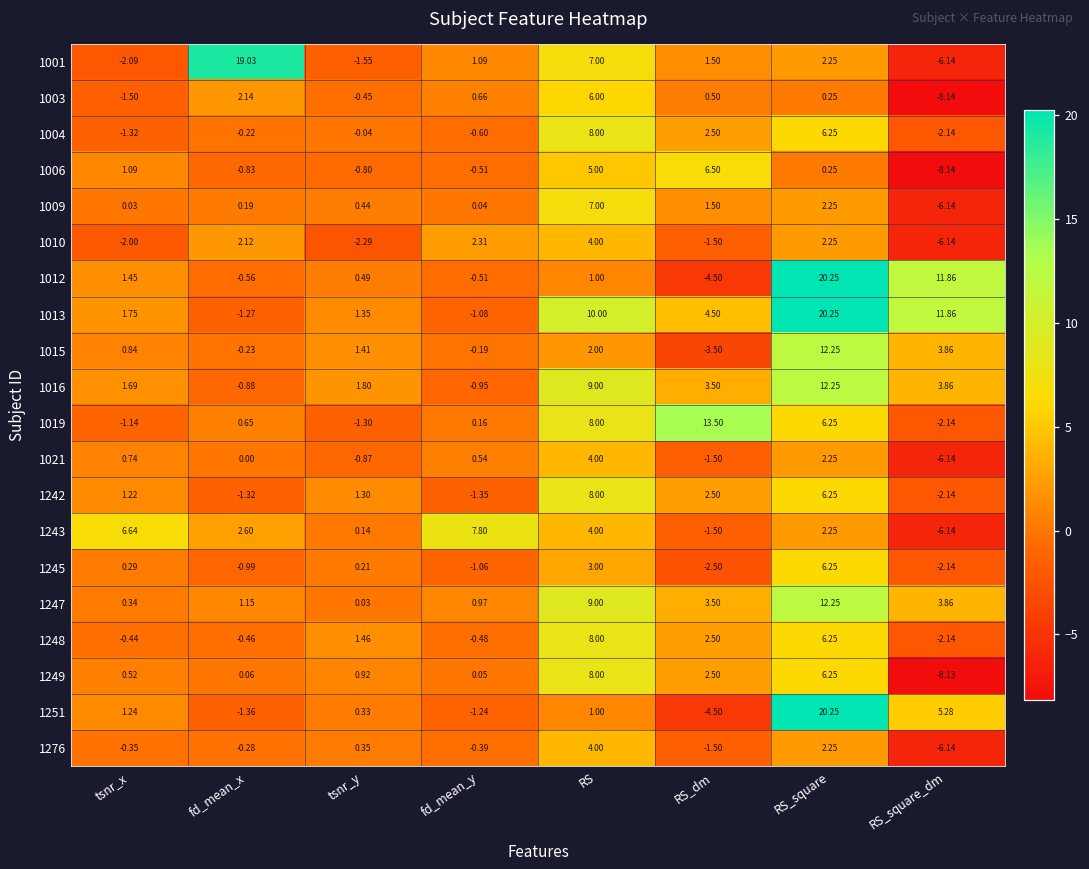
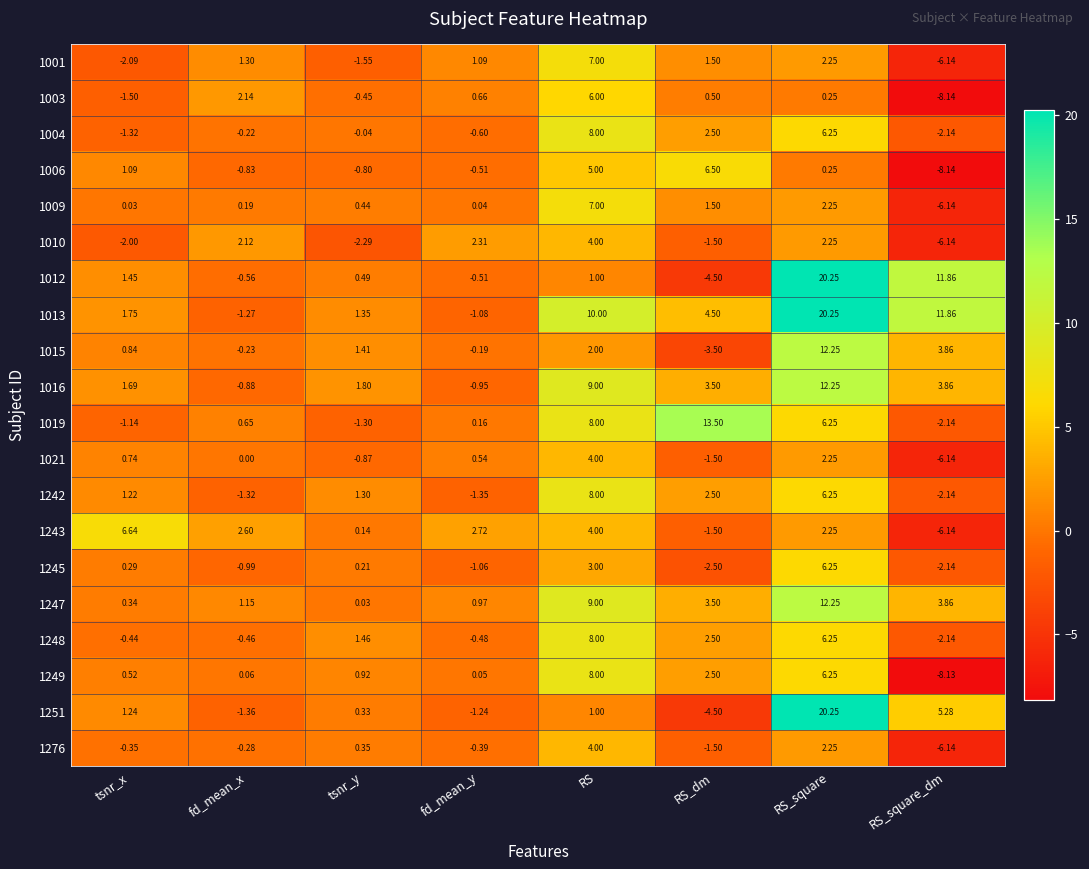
  {
    "1001": {
      "tsnr_x": -2.09,
-     "fd_mean_x": 19.03,
+     "fd_mean_x": 1.30,
      "tsnr_y": -1.55,
      "fd_mean_y": 1.09,
      "RS": 7.00,
      "RS_dm": 1.50,
      "RS_square": 2.25,
      "RS_square_dm": -6.14
    },
    "1003": {
      "tsnr_x": -1.50,
      "fd_mean_x": 2.14,
      "tsnr_y": -0.45,
      "fd_mean_y": 0.66,
      "RS": 6.00,
      "RS_dm": 0.50,
      "RS_square": 0.25,
      "RS_square_dm": -8.14
    },
    "1004": {
      "tsnr_x": -1.32,
      "fd_mean_x": -0.22,
      "tsnr_y": -0.04,
      "fd_mean_y": -0.60,
      "RS": 8.00,
      "RS_dm": 2.50,
      "RS_square": 6.25,
      "RS_square_dm": -2.14
    },
    "1006": {
      "tsnr_x": 1.09,
      "fd_mean_x": -0.83,
      "tsnr_y": -0.80,
      "fd_mean_y": -0.51,
      "RS": 5.00,
      "RS_dm": 6.50,
      "RS_square": 0.25,
      "RS_square_dm": -8.14
    },
    "1009": {
      "tsnr_x": 0.03,
      "fd_mean_x": 0.19,
      "tsnr_y": 0.44,
      "fd_mean_y": 0.04,
      "RS": 7.00,
      "RS_dm": 1.50,
      "RS_square": 2.25,
      "RS_square_dm": -6.14
    },
    "1010": {
      "tsnr_x": -2.00,
      "fd_mean_x": 2.12,
      "tsnr_y": -2.29,
      "fd_mean_y": 2.31,
      "RS": 4.00,
      "RS_dm": -1.50,
      "RS_square": 2.25,
      "RS_square_dm": -6.14
    },
    "1012": {
      "tsnr_x": 1.45,
      "fd_mean_x": -0.56,
      "tsnr_y": 0.49,
      "fd_mean_y": -0.51,
      "RS": 1.00,
      "RS_dm": -4.50,
      "RS_square": 20.25,
      "RS_square_dm": 11.86
    },
    "1013": {
      "tsnr_x": 1.75,
      "fd_mean_x": -1.27,
      "tsnr_y": 1.35,
      "fd_mean_y": -1.08,
      "RS": 10.00,
      "RS_dm": 4.50,
      "RS_square": 20.25,
      "RS_square_dm": 11.86
    },
    "1015": {
      "tsnr_x": 0.84,
      "fd_mean_x": -0.23,
      "tsnr_y": 1.41,
      "fd_mean_y": -0.19,
      "RS": 2.00,
      "RS_dm": -3.50,
      "RS_square": 12.25,
      "RS_square_dm": 3.86
    },
    "1016": {
      "tsnr_x": 1.69,
      "fd_mean_x": -0.88,
      "tsnr_y": 1.80,
      "fd_mean_y": -0.95,
      "RS": 9.00,
      "RS_dm": 3.50,
      "RS_square": 12.25,
      "RS_square_dm": 3.86
    },
    "1019": {
      "tsnr_x": -1.14,
      "fd_mean_x": 0.65,
      "tsnr_y": -1.30,
      "fd_mean_y": 0.16,
      "RS": 8.00,
      "RS_dm": 13.50,
      "RS_square": 6.25,
      "RS_square_dm": -2.14
    },
    "1021": {
      "tsnr_x": 0.74,
      "fd_mean_x": 0.00,
      "tsnr_y": -0.87,
      "fd_mean_y": 0.54,
      "RS": 4.00,
      "RS_dm": -1.50,
      "RS_square": 2.25,
      "RS_square_dm": -6.14
    },
    "1242": {
      "tsnr_x": 1.22,
      "fd_mean_x": -1.32,
      "tsnr_y": 1.30,
      "fd_mean_y": -1.35,
      "RS": 8.00,
      "RS_dm": 2.50,
      "RS_square": 6.25,
      "RS_square_dm": -2.14
    },
    "1243": {
      "tsnr_x": 6.64,
      "fd_mean_x": 2.60,
      "tsnr_y": 0.14,
-     "fd_mean_y": 7.80,
+     "fd_mean_y": 2.72,
      "RS": 4.00,
      "RS_dm": -1.50,
      "RS_square": 2.25,
      "RS_square_dm": -6.14
    },
    "1245": {
      "tsnr_x": 0.29,
      "fd_mean_x": -0.99,
      "tsnr_y": 0.21,
      "fd_mean_y": -1.06,
      "RS": 3.00,
      "RS_dm": -2.50,
      "RS_square": 6.25,
      "RS_square_dm": -2.14
    },
    "1247": {
      "tsnr_x": 0.34,
      "fd_mean_x": 1.15,
      "tsnr_y": 0.03,
      "fd_mean_y": 0.97,
      "RS": 9.00,
      "RS_dm": 3.50,
      "RS_square": 12.25,
      "RS_square_dm": 3.86
    },
    "1248": {
      "tsnr_x": -0.44,
      "fd_mean_x": -0.46,
      "tsnr_y": 1.46,
      "fd_mean_y": -0.48,
      "RS": 8.00,
      "RS_dm": 2.50,
      "RS_square": 6.25,
      "RS_square_dm": -2.14
    },
    "1249": {
      "tsnr_x": 0.52,
      "fd_mean_x": 0.06,
      "tsnr_y": 0.92,
      "fd_mean_y": 0.05,
      "RS": 8.00,
      "RS_dm": 2.50,
      "RS_square": 6.25,
      "RS_square_dm": -8.13
    },
    "1251": {
      "tsnr_x": 1.24,
      "fd_mean_x": -1.36,
      "tsnr_y": 0.33,
      "fd_mean_y": -1.24,
      "RS": 1.00,
      "RS_dm": -4.50,
      "RS_square": 20.25,
      "RS_square_dm": 5.28
    },
    "1276": {
      "tsnr_x": -0.35,
      "fd_mean_x": -0.28,
      "tsnr_y": 0.35,
      "fd_mean_y": -0.39,
      "RS": 4.00,
      "RS_dm": -1.50,
      "RS_square": 2.25,
      "RS_square_dm": -6.14
    }
  }
